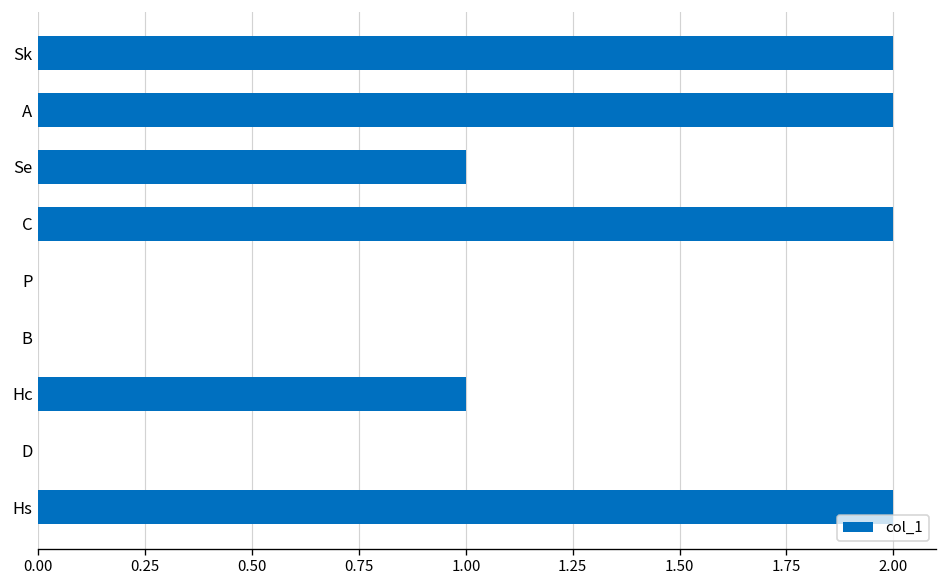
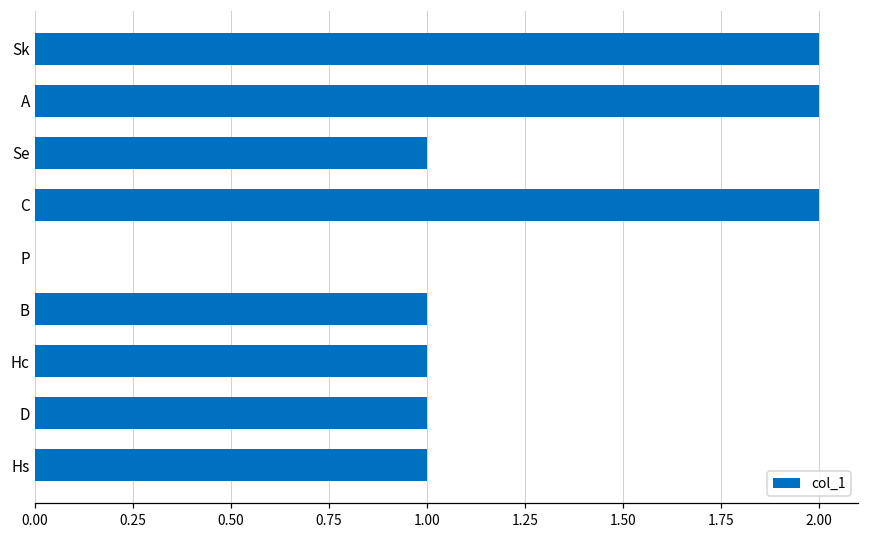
  {
    "Sk": 2,
    "A": 2,
    "Se": 1,
    "C": 2,
    "P": 0,
-   "B": 0,
+   "B": 1,
    "Hc": 1,
-   "D": 0,
-   "Hs": 2
+   "D": 1,
+   "Hs": 1
  }
